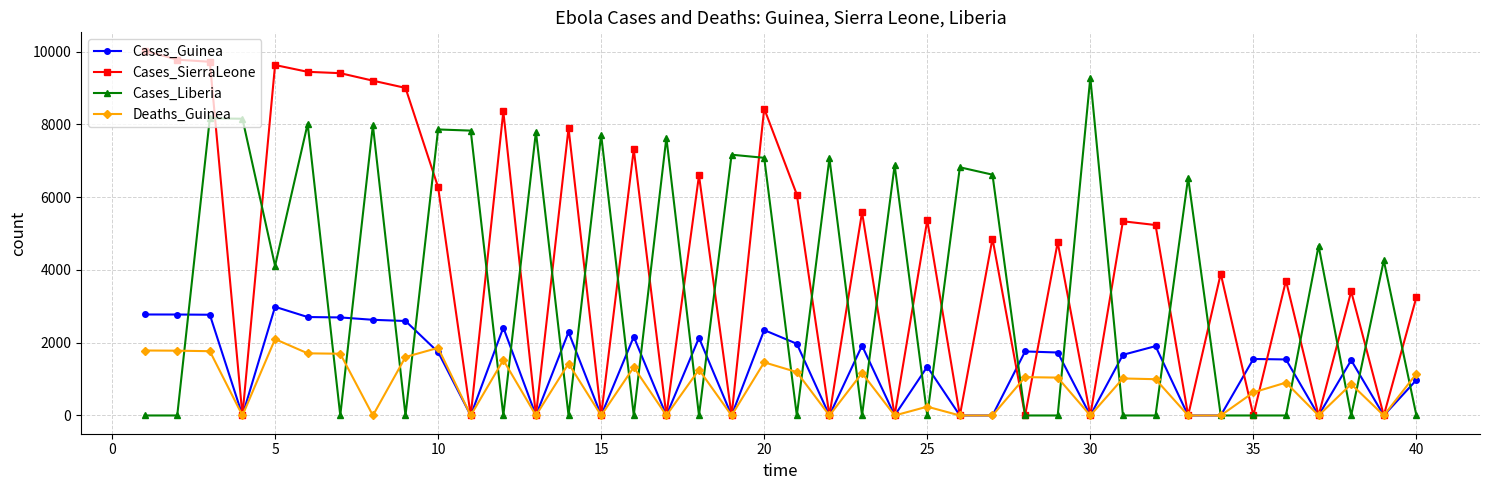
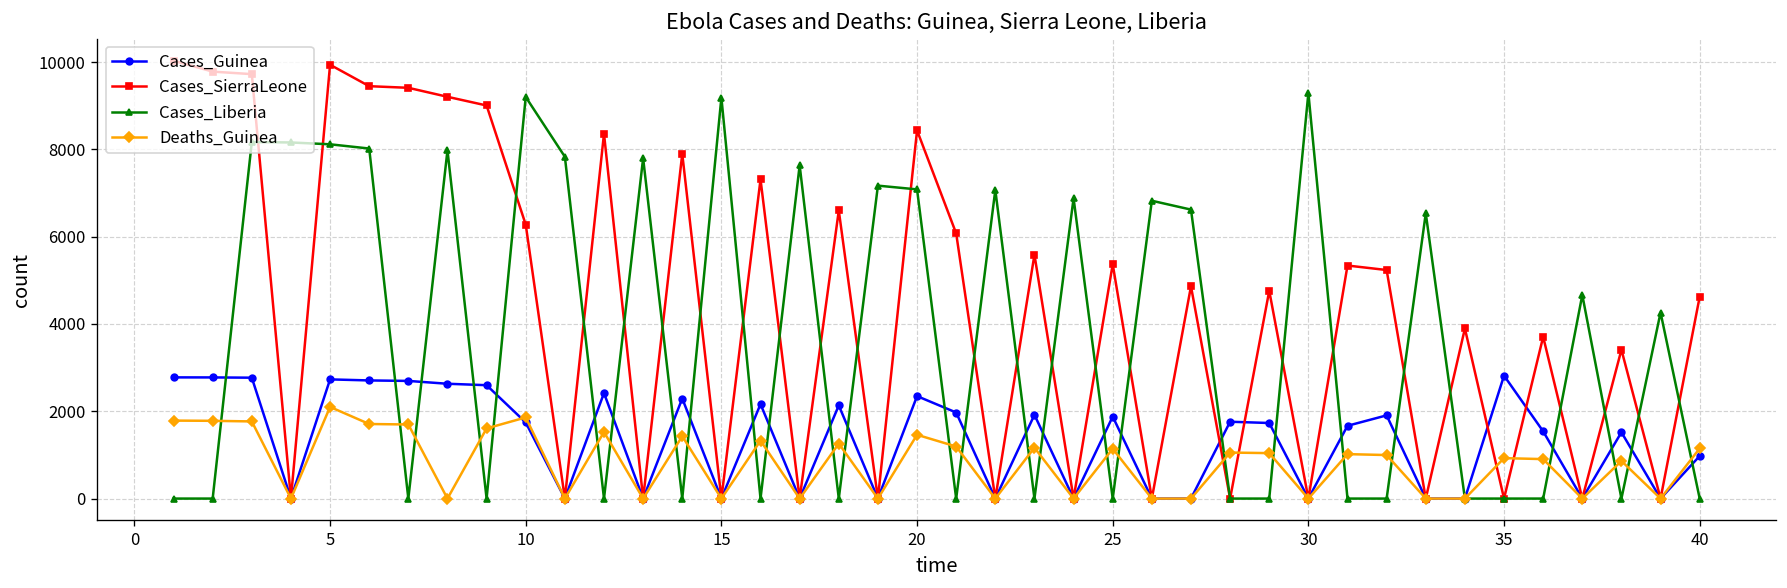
  {
    "Cases_Guinea": {
-     "5": 3000,
+     "5": 2700,
      "10": 1700,
      "20": 2300,
-     "25": 1300,
-     "35": 1600,
+     "25": 1900,
+     "35": 2800,
      "40": 1000
    },
    "Cases_SierraLeone": {
-     "5": 9600,
+     "5": 9900,
      "10": 6300,
      "20": 8400,
      "25": 5400,
-     "40": 3300
+     "40": 4600
    },
    "Cases_Liberia": {
-     "5": 4100,
-     "10": 7900,
-     "15": 7700,
+     "5": 8100,
+     "10": 9200,
+     "15": 9200,
      "20": 7100,
      "25": 0,
      "30": 9300,
      "40": 0
    },
    "Deaths_Guinea": {
      "5": 2100,
      "10": 1900,
      "20": 1500,
-     "25": 200,
-     "35": 600,
+     "25": 1100,
+     "35": 900,
      "40": 1100
    }
  }
